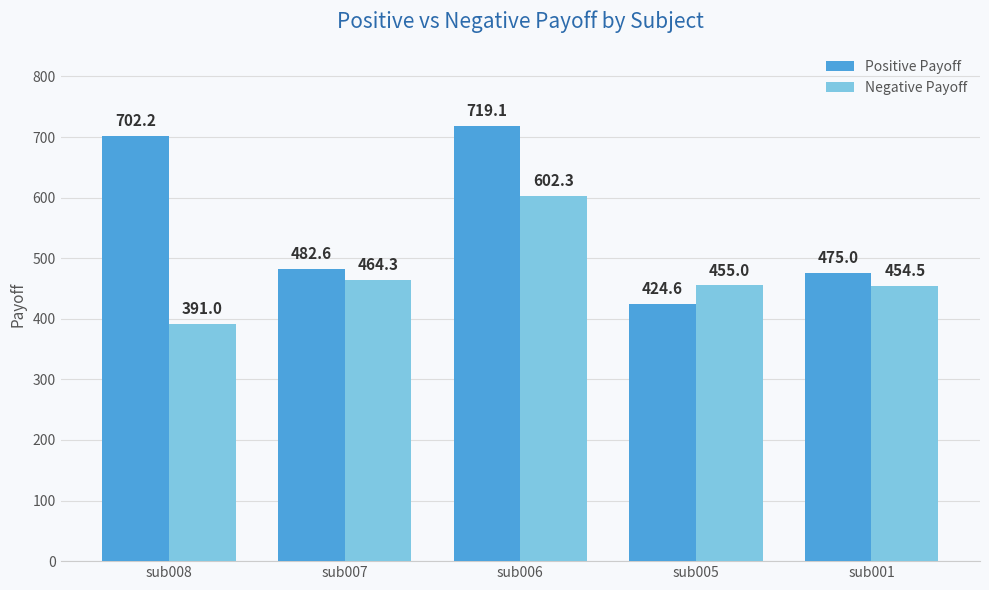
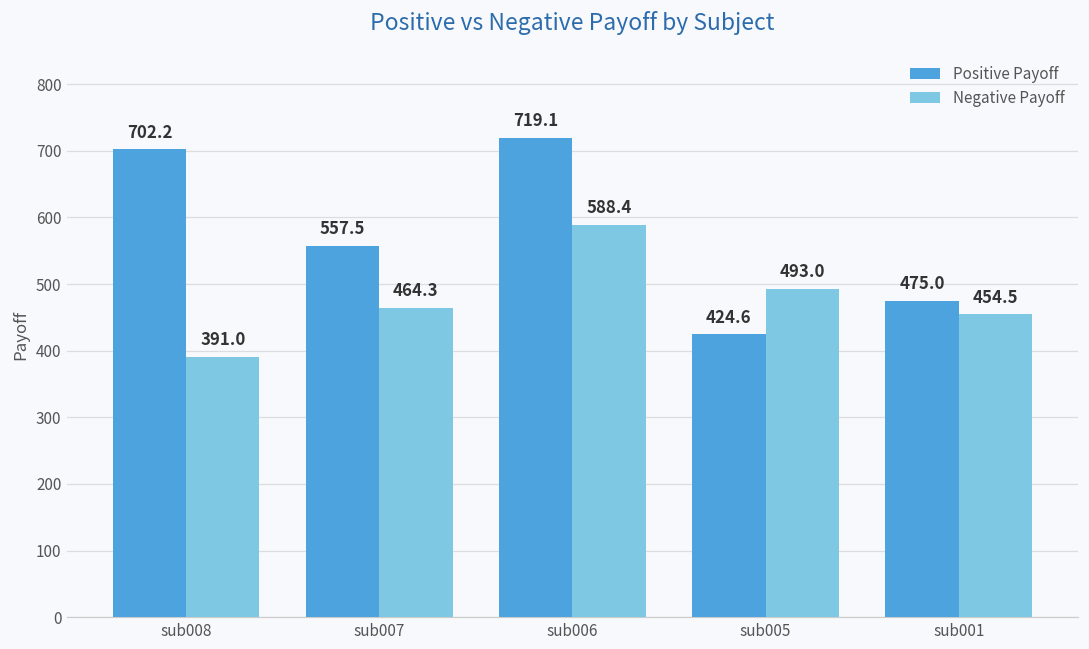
  {
    "Positive Payoff": {
      "sub008": 702.2,
-     "sub007": 482.6,
+     "sub007": 557.5,
      "sub006": 719.1,
      "sub005": 424.6,
      "sub001": 475.0
    },
    "Negative Payoff": {
      "sub008": 391.0,
      "sub007": 464.3,
-     "sub006": 602.3,
-     "sub005": 455.0,
+     "sub006": 588.4,
+     "sub005": 493.0,
      "sub001": 454.5
    }
  }
